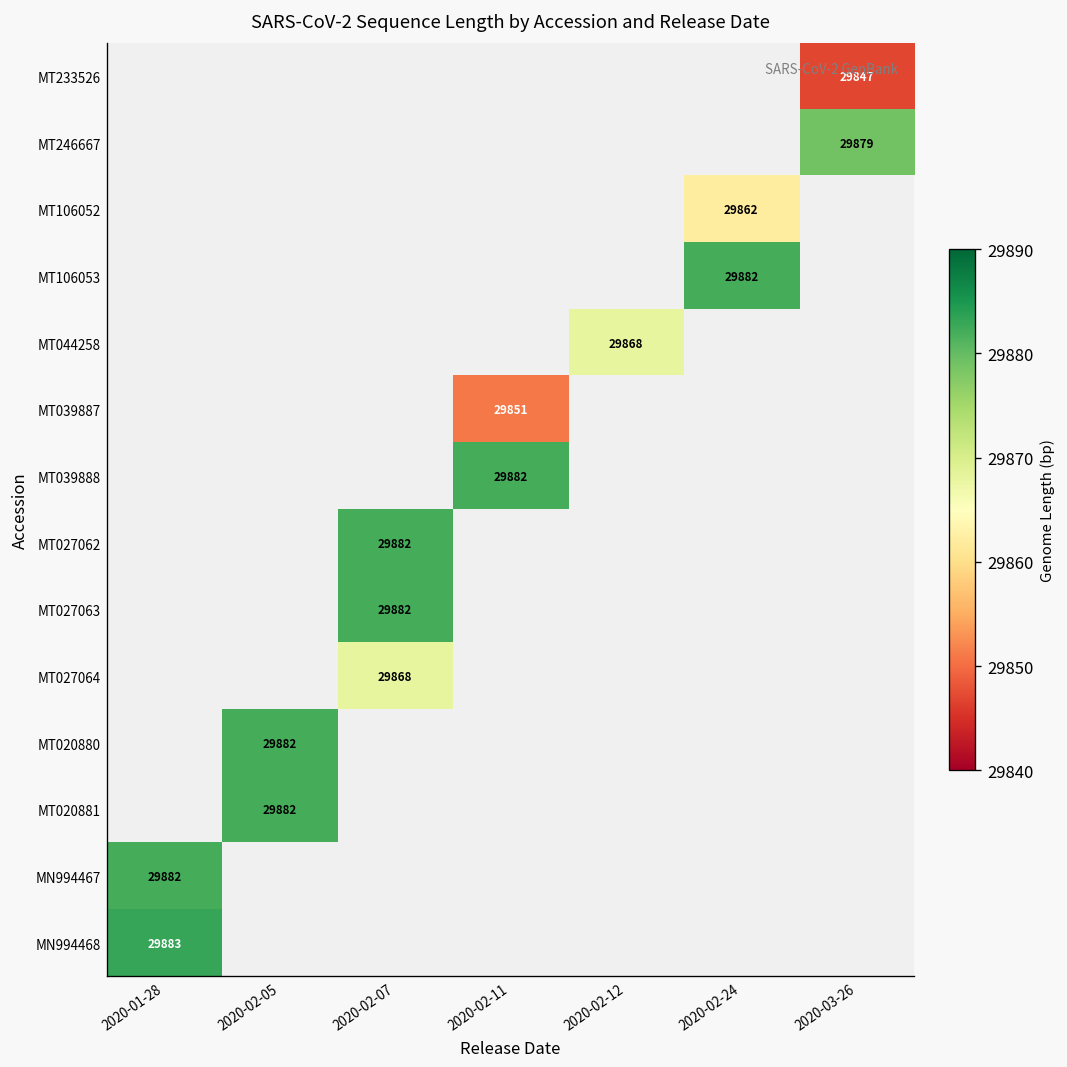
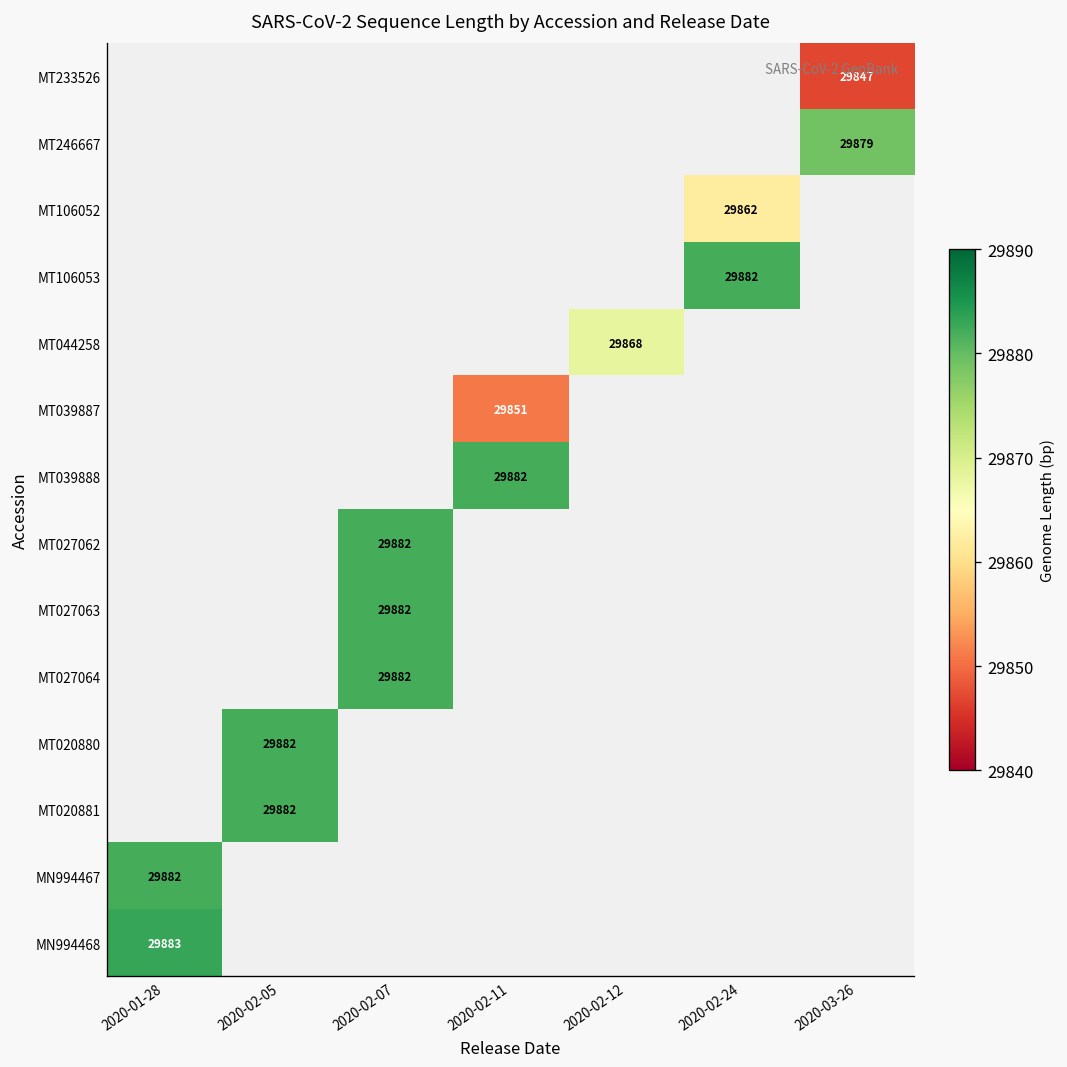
  {
    "MT246667": {
      "2020-03-26": 29879
    },
    "MT106052": {
      "2020-02-24": 29862
    },
    "MT106053": {
      "2020-02-24": 29882
    },
    "MT044258": {
      "2020-02-12": 29868
    },
    "MT039887": {
      "2020-02-11": 29851
    },
    "MT039888": {
      "2020-02-11": 29882
    },
    "MT027062": {
      "2020-02-07": 29882
    },
    "MT027063": {
      "2020-02-07": 29882
    },
    "MT027064": {
-     "2020-02-07": 29868
+     "2020-02-07": 29882
    },
    "MT020880": {
      "2020-02-05": 29882
    },
    "MT020881": {
      "2020-02-05": 29882
    },
    "MN994467": {
      "2020-01-28": 29882
    },
    "MN994468": {
      "2020-01-28": 29883
    }
  }
